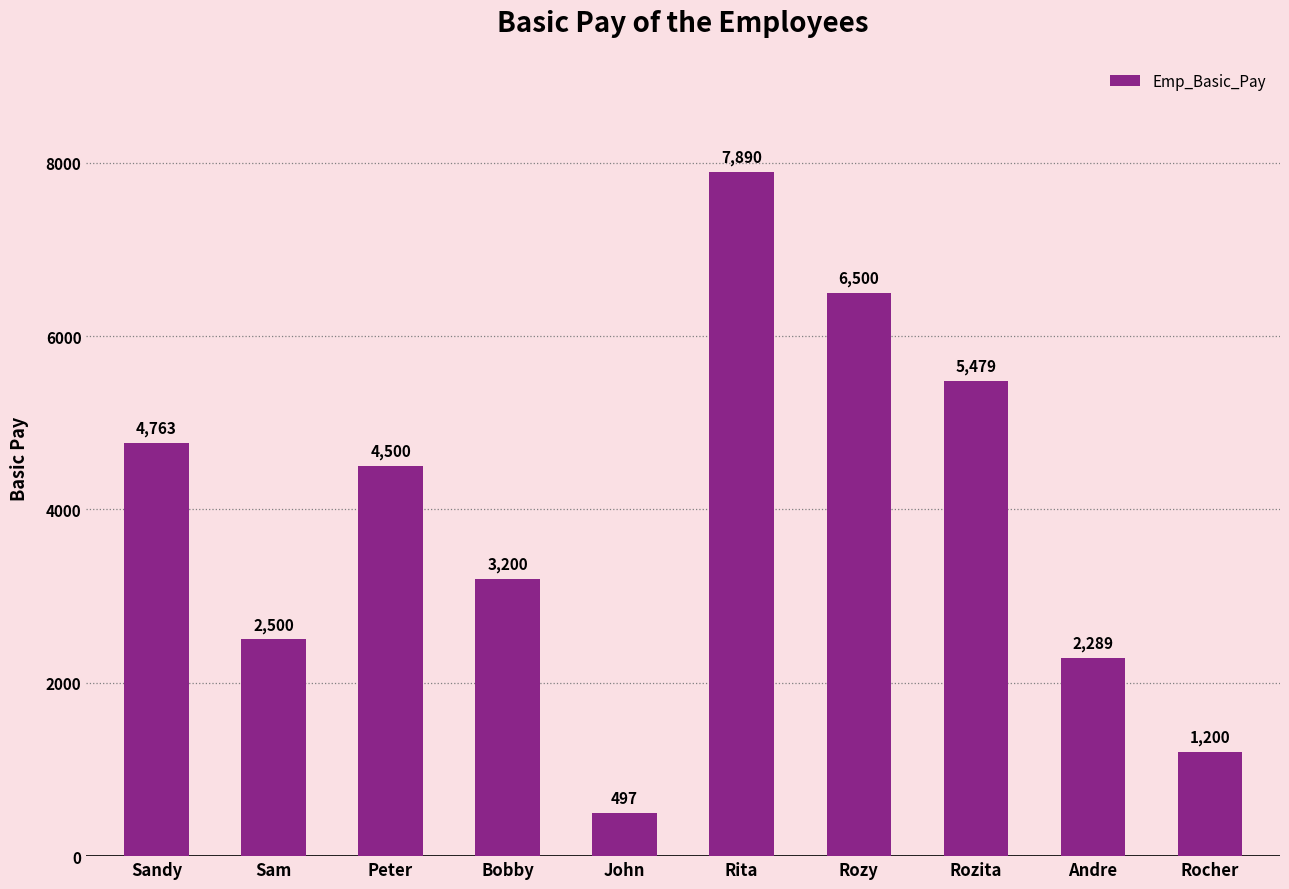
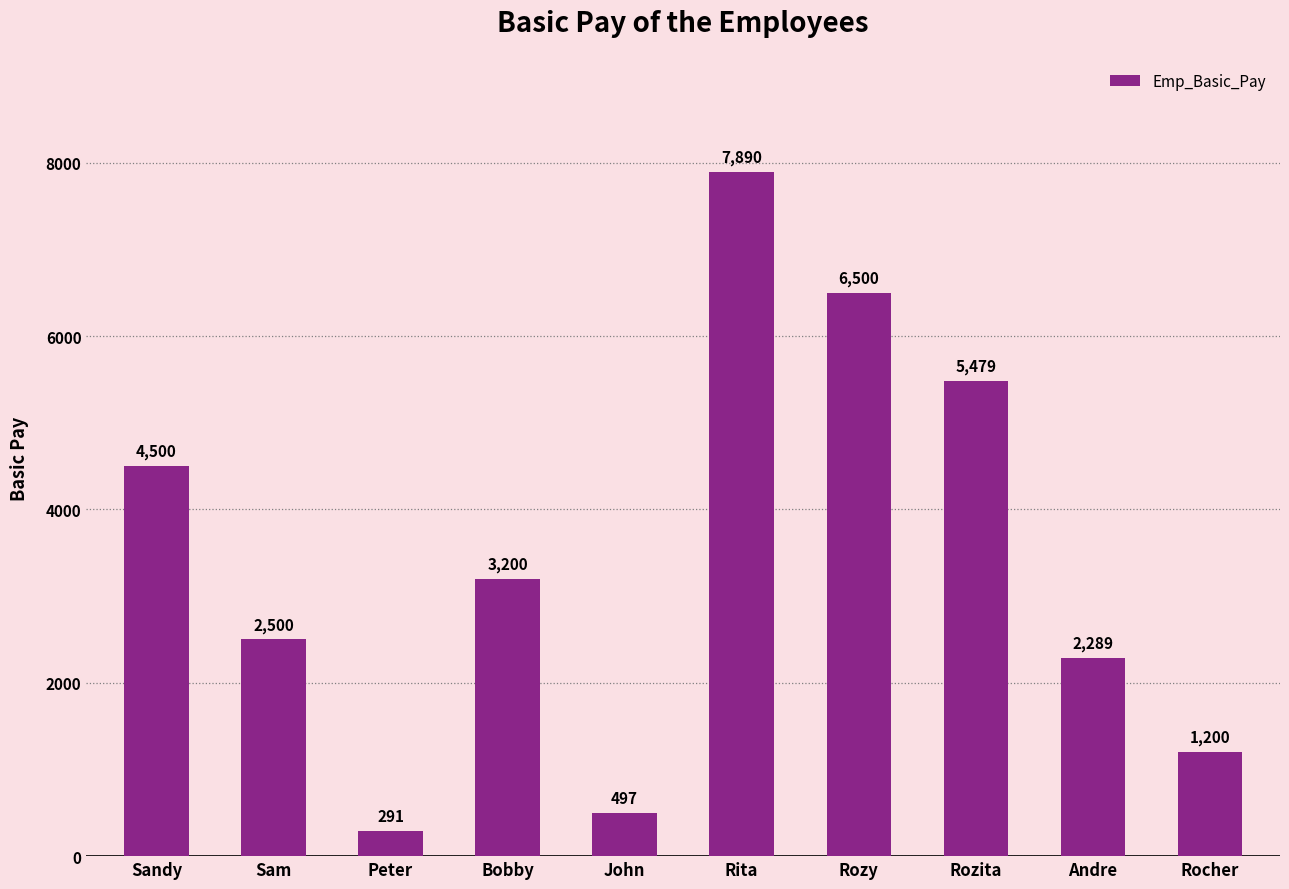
  {
-   "Sandy": "4,763",
+   "Sandy": "4,500",
    "Sam": "2,500",
-   "Peter": "4,500",
+   "Peter": "291",
    "Bobby": "3,200",
    "John": "497",
    "Rita": "7,890",
    "Rozy": "6,500",
    "Rozita": "5,479",
    "Andre": "2,289",
    "Rocher": "1,200"
  }
